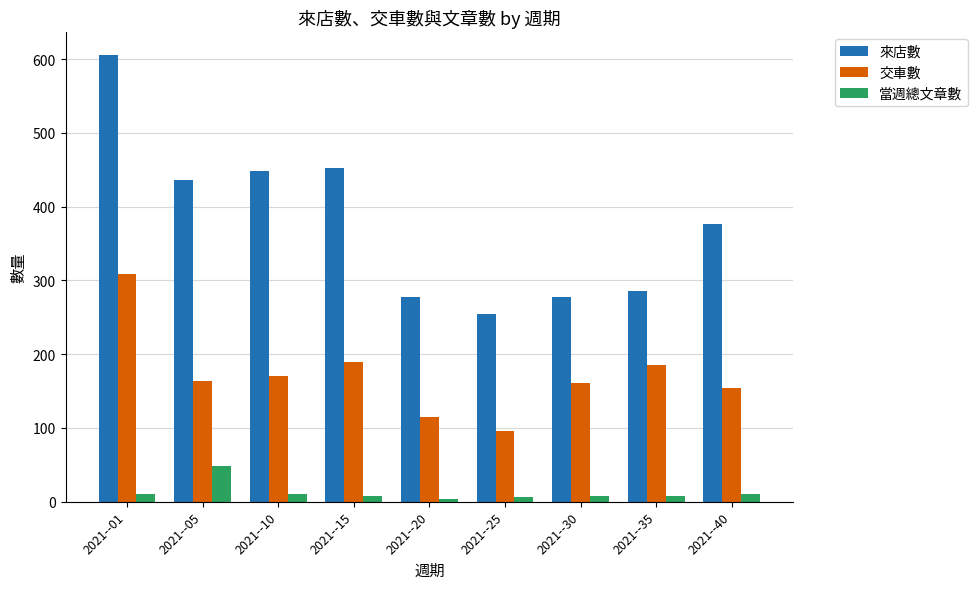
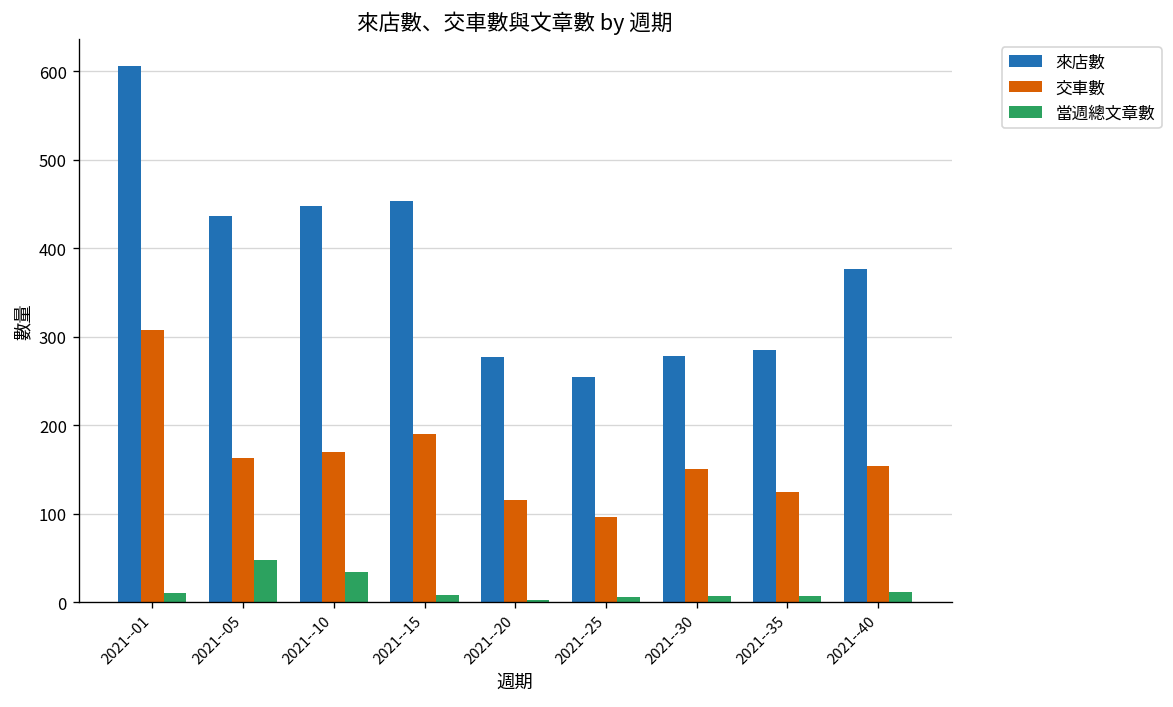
  {
    "來店數": {
      "2021--01": 610,
      "2021--05": 440,
      "2021--10": 450,
      "2021--15": 450,
      "2021--20": 280,
      "2021--25": 250,
      "2021--30": 280,
      "2021--35": 290,
      "2021--40": 380
    },
    "交車數": {
      "2021--01": 310,
      "2021--05": 160,
      "2021--10": 170,
      "2021--15": 190,
      "2021--20": 120,
      "2021--25": 100,
-     "2021--30": 160,
-     "2021--35": 190,
+     "2021--30": 150,
+     "2021--35": 130,
      "2021--40": 150
    },
    "當週總文章數": {
      "2021--01": 10,
      "2021--05": 50,
-     "2021--10": 10,
+     "2021--10": 30,
      "2021--15": 10,
      "2021--25": 10,
      "2021--30": 10,
      "2021--35": 10,
      "2021--40": 10
    }
  }
